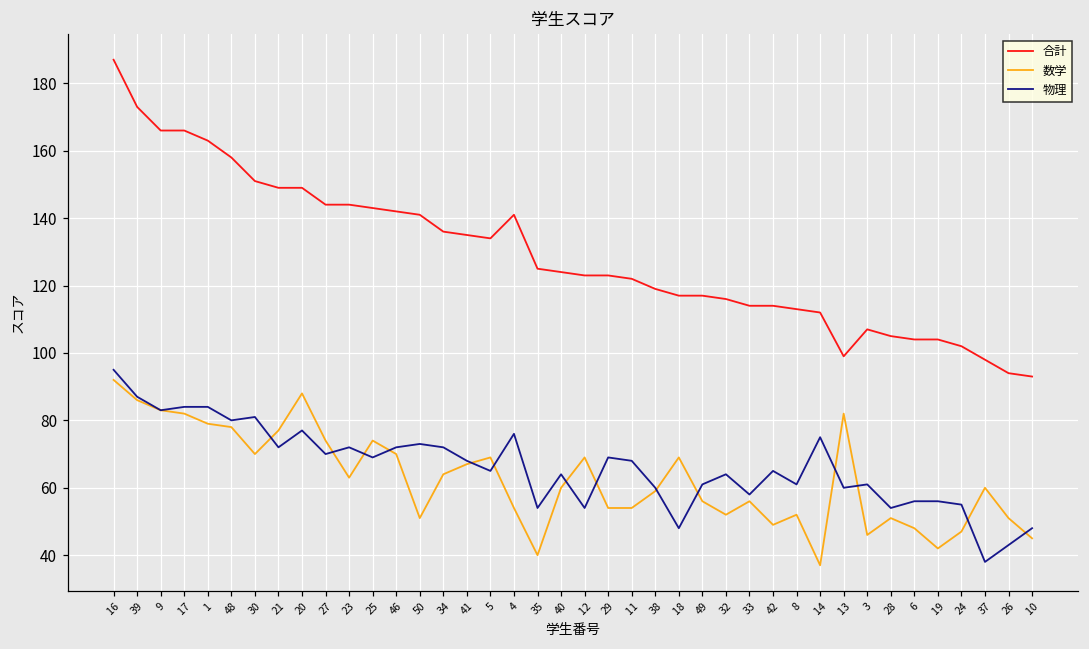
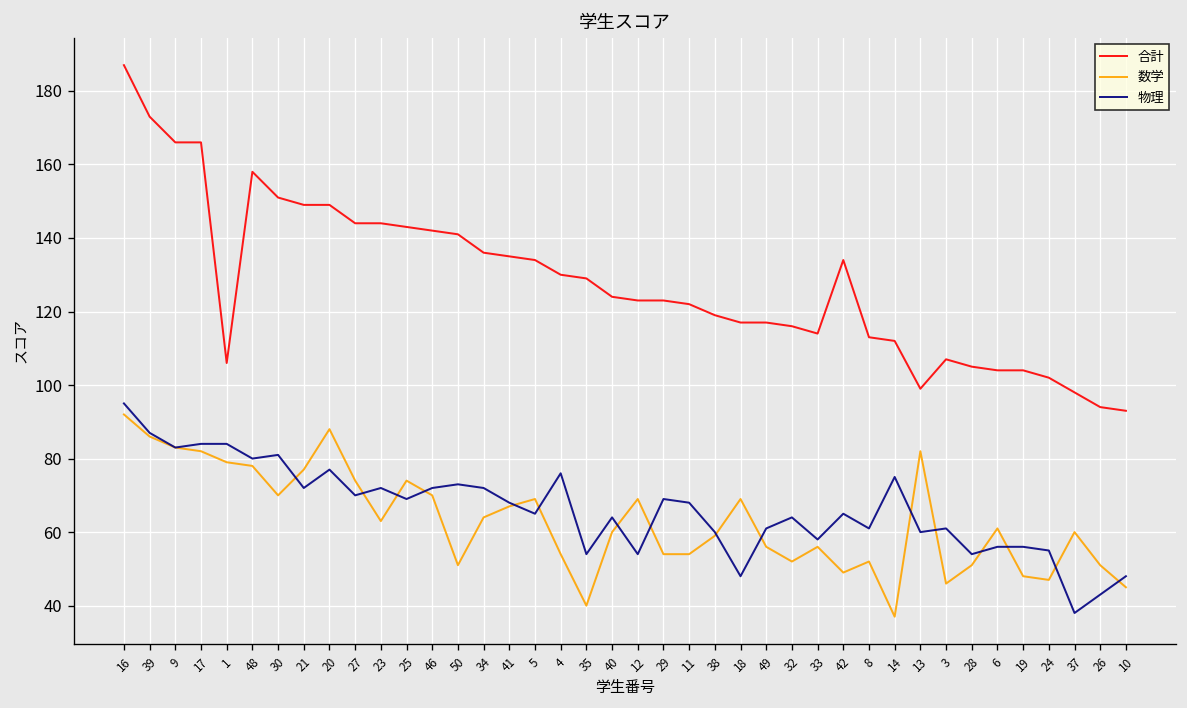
  {
    "合計": {
      "16": 187,
      "39": 173,
      "9": 166,
      "17": 166,
-     "1": 163,
+     "1": 106,
      "48": 158,
      "30": 151,
      "21": 149,
      "20": 149,
      "27": 144,
      "23": 144,
      "25": 143,
      "46": 142,
      "50": 141,
      "34": 136,
      "41": 135,
      "5": 134,
-     "4": 141,
-     "35": 125,
+     "4": 130,
+     "35": 129,
      "40": 124,
      "12": 123,
      "29": 123,
      "11": 122,
      "38": 119,
      "18": 117,
      "49": 117,
      "32": 116,
      "33": 114,
-     "42": 114,
+     "42": 134,
      "8": 113,
      "14": 112,
      "13": 99,
      "3": 107,
      "28": 105,
      "6": 104,
      "19": 104,
      "24": 102,
      "37": 98,
      "26": 94,
      "10": 93
    },
    "数学": {
      "16": 92,
      "39": 86,
      "17": 82,
      "1": 79,
      "48": 78,
      "30": 70,
      "21": 77,
      "20": 88,
      "27": 74,
      "23": 63,
      "25": 74,
      "46": 70,
      "50": 51,
      "34": 64,
      "41": 67,
      "5": 69,
      "4": 54,
      "35": 40,
      "40": 60,
      "12": 69,
      "29": 54,
      "11": 54,
      "38": 59,
      "18": 69,
      "49": 56,
      "32": 52,
      "33": 56,
      "42": 49,
      "8": 52,
      "14": 37,
      "13": 82,
      "3": 46,
      "28": 51,
-     "6": 48,
-     "19": 42,
+     "6": 61,
+     "19": 48,
      "24": 47,
      "37": 60,
      "26": 51,
      "10": 45
    },
    "物理": {
      "16": 95,
      "39": 87,
      "17": 84,
      "1": 84,
      "48": 80,
      "30": 81,
      "21": 72,
      "20": 77,
      "27": 70,
      "23": 72,
      "25": 69,
      "46": 72,
      "50": 73,
      "34": 72,
      "41": 68,
      "5": 65,
      "4": 76,
      "35": 54,
      "40": 64,
      "12": 54,
      "29": 69,
      "11": 68,
      "38": 60,
      "18": 48,
      "49": 61,
      "32": 64,
      "33": 58,
      "42": 65,
      "8": 61,
      "14": 75,
      "13": 60,
      "3": 61,
      "28": 54,
      "6": 56,
      "19": 56,
      "24": 55,
      "37": 38,
      "26": 43,
      "10": 48
    }
  }
